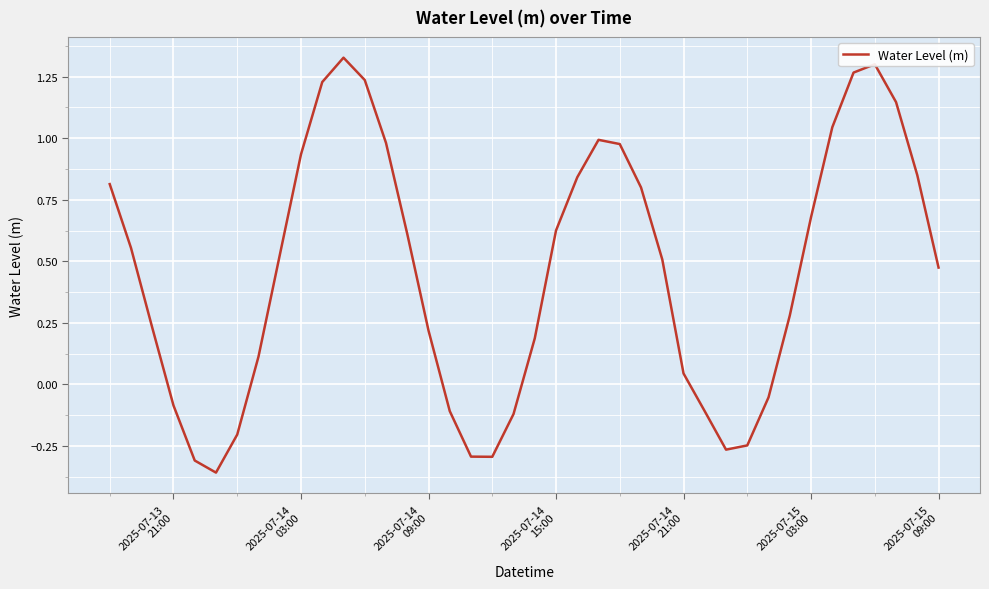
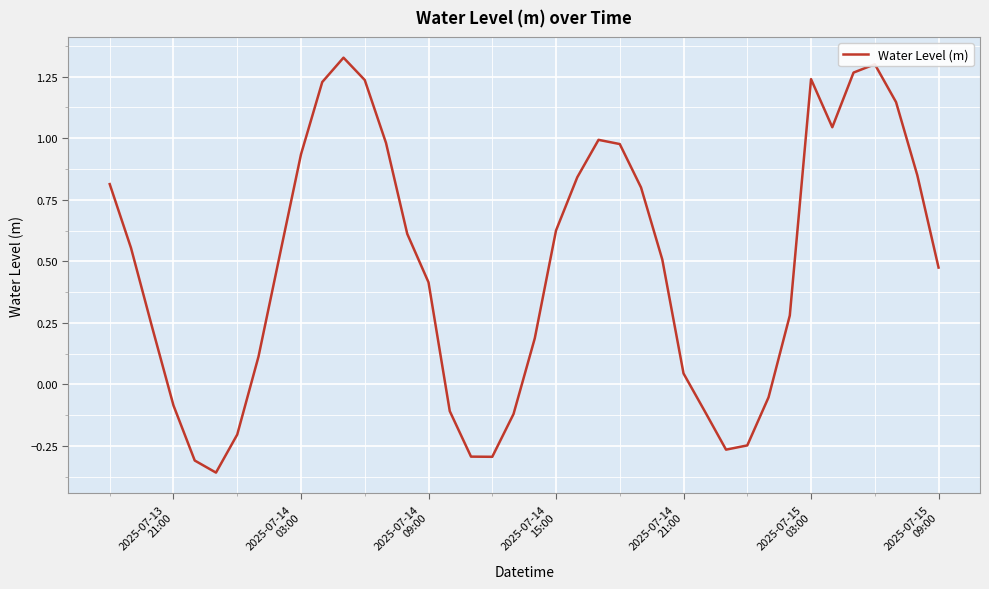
  {
    "2025-07-13 21:00": -0.09,
    "2025-07-14 03:00": 0.93,
-   "2025-07-14 09:00": 0.22,
+   "2025-07-14 09:00": 0.41,
    "2025-07-14 15:00": 0.63,
    "2025-07-14 21:00": 0.04,
-   "2025-07-15 03:00": 0.68,
+   "2025-07-15 03:00": 1.24,
    "2025-07-15 09:00": 0.47
  }
